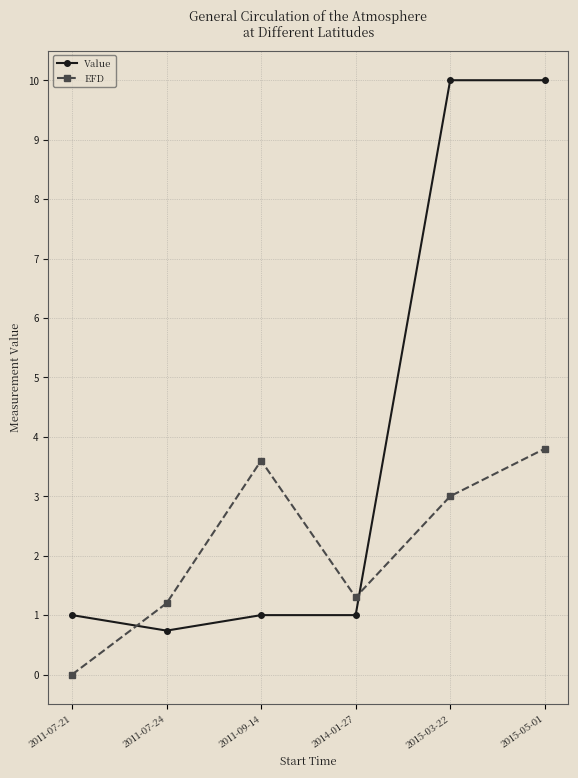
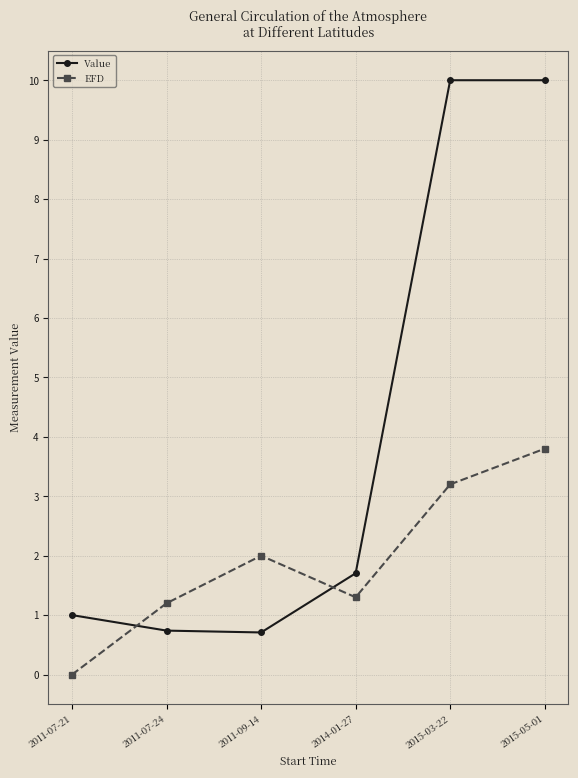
  {
    "Value": {
      "2011-07-21": 1.0,
      "2011-07-24": 0.7,
-     "2011-09-14": 1.0,
-     "2014-01-27": 1.0,
+     "2011-09-14": 0.7,
+     "2014-01-27": 1.7,
      "2015-03-22": 10.0,
      "2015-05-01": 10.0
    },
    "EFD": {
      "2011-07-21": 0.0,
      "2011-07-24": 1.2,
-     "2011-09-14": 3.6,
+     "2011-09-14": 2.0,
      "2014-01-27": 1.3,
-     "2015-03-22": 3.0,
+     "2015-03-22": 3.2,
      "2015-05-01": 3.8
    }
  }
